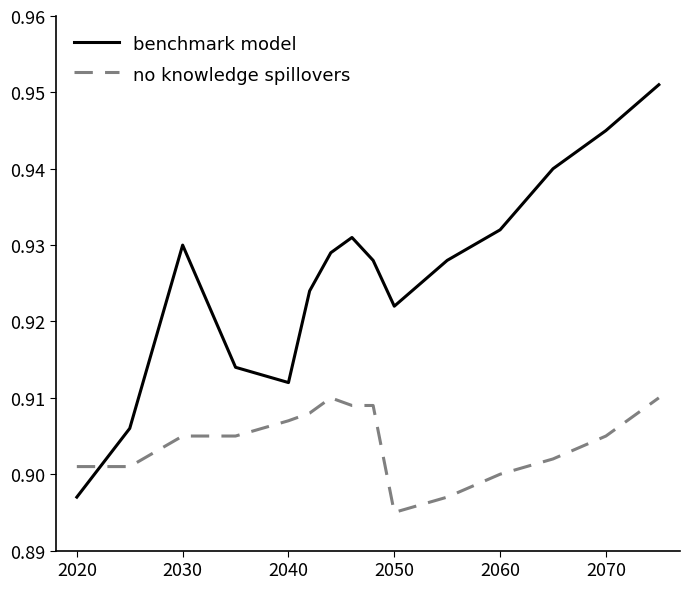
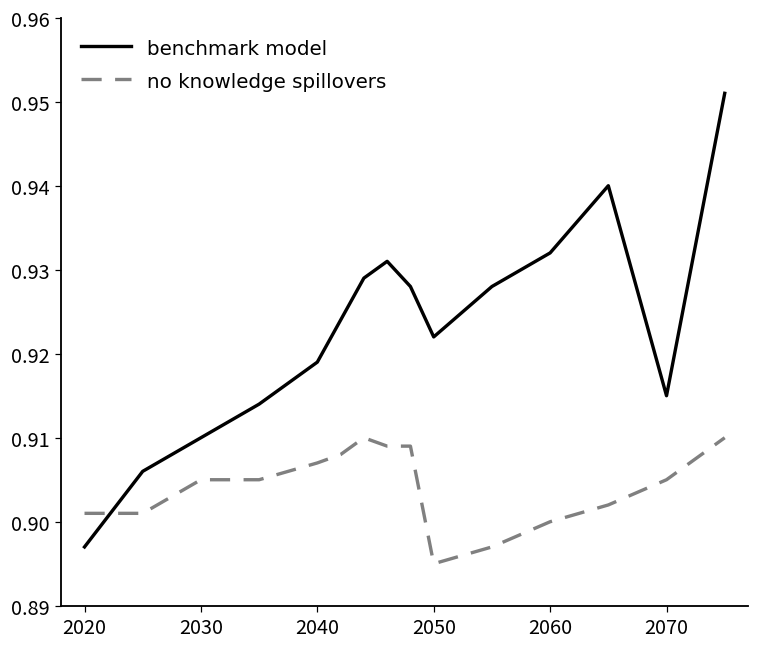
  {
    "benchmark model": {
      "2020": 0.897,
-     "2030": 0.93,
-     "2040": 0.912,
+     "2030": 0.91,
+     "2040": 0.919,
      "2050": 0.922,
      "2060": 0.932,
-     "2070": 0.945
+     "2070": 0.915
    },
    "no knowledge spillovers": {
      "2020": 0.901,
      "2030": 0.905,
      "2040": 0.907,
      "2050": 0.895,
      "2060": 0.900,
      "2070": 0.905
    }
  }
